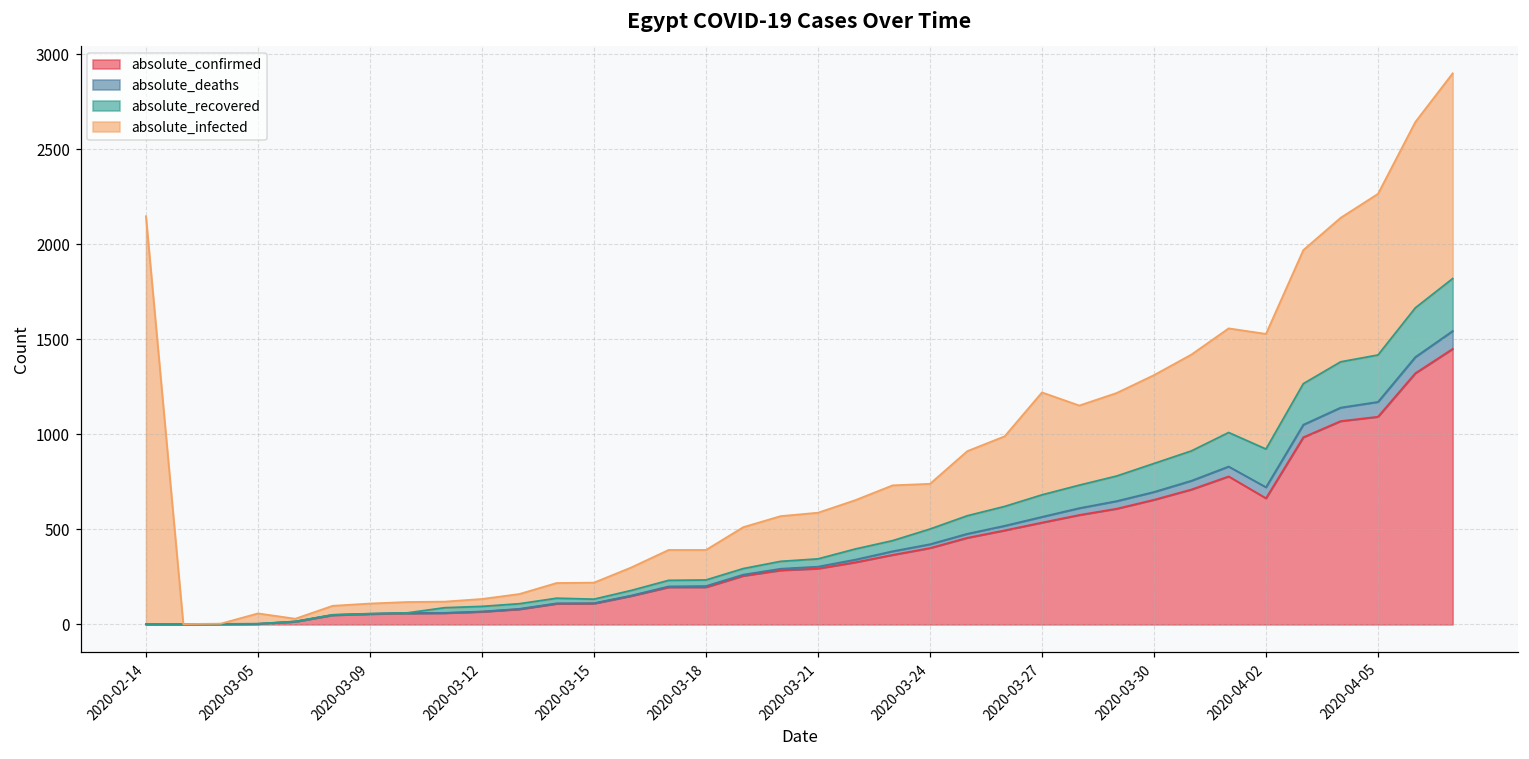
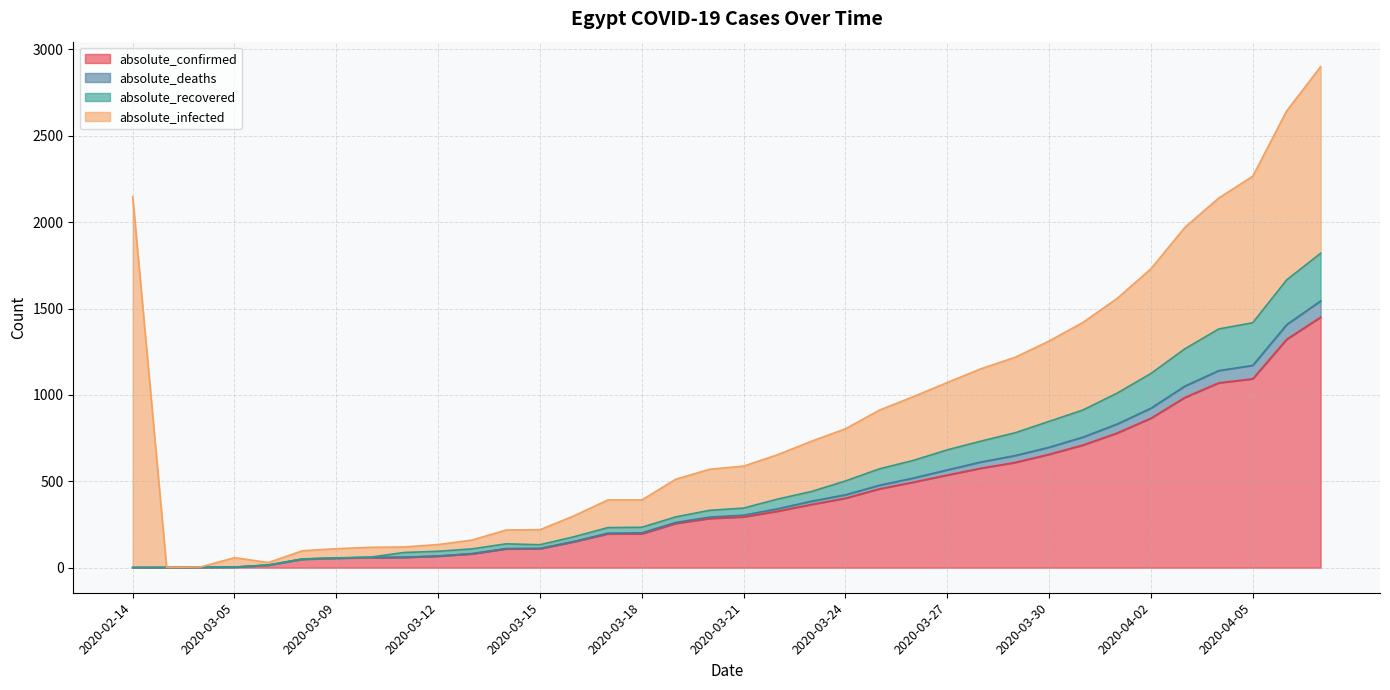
  {
    "absolute_confirmed": {
      "2020-03-24": 400,
      "2020-03-27": 540,
      "2020-03-30": 660,
-     "2020-04-02": 660,
+     "2020-04-02": 870,
      "2020-04-05": 1090
    },
    "absolute_infected": {
      "2020-02-14": 2150,
      "2020-03-05": 50,
      "2020-03-09": 50,
      "2020-03-12": 40,
      "2020-03-15": 90,
      "2020-03-18": 160,
      "2020-03-21": 240,
-     "2020-03-24": 240,
-     "2020-03-27": 540,
+     "2020-03-24": 300,
+     "2020-03-27": 390,
      "2020-03-30": 470,
      "2020-04-02": 610,
      "2020-04-05": 850
    }
  }
